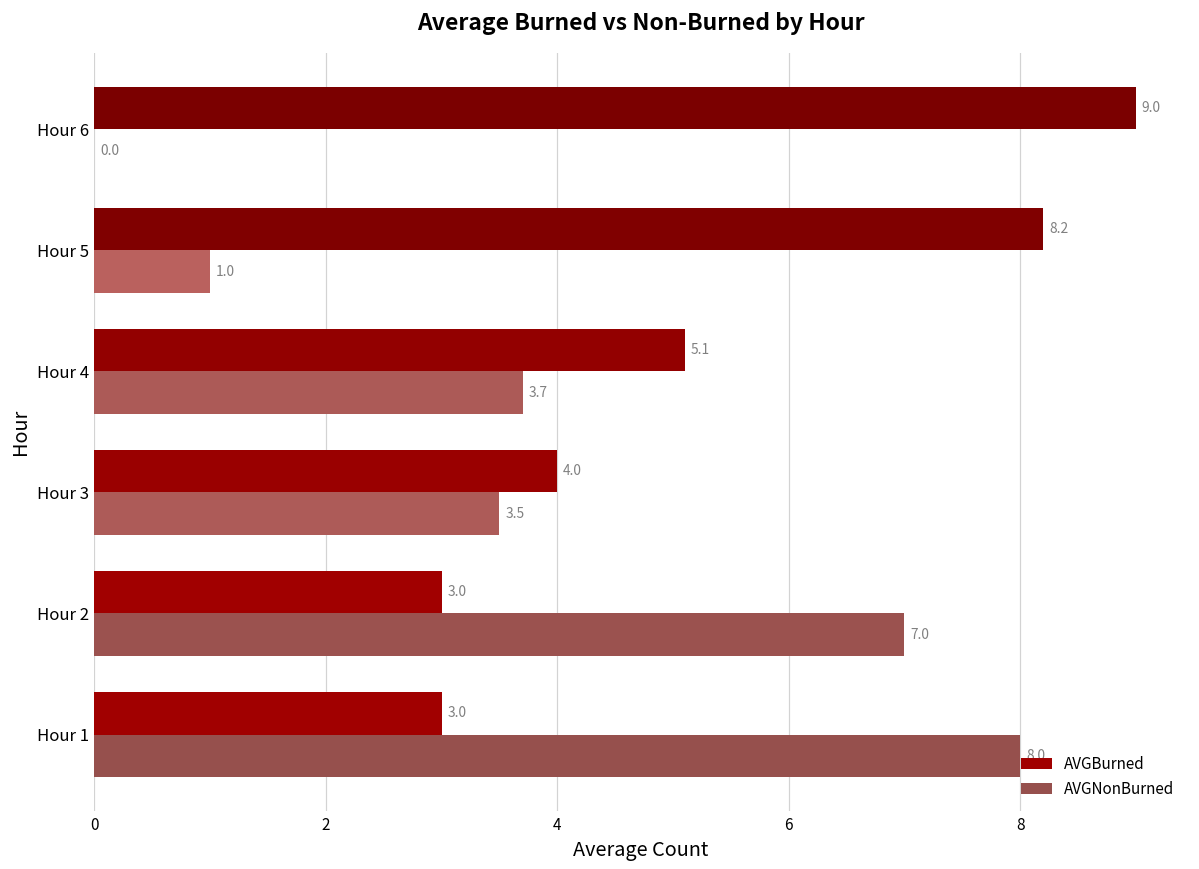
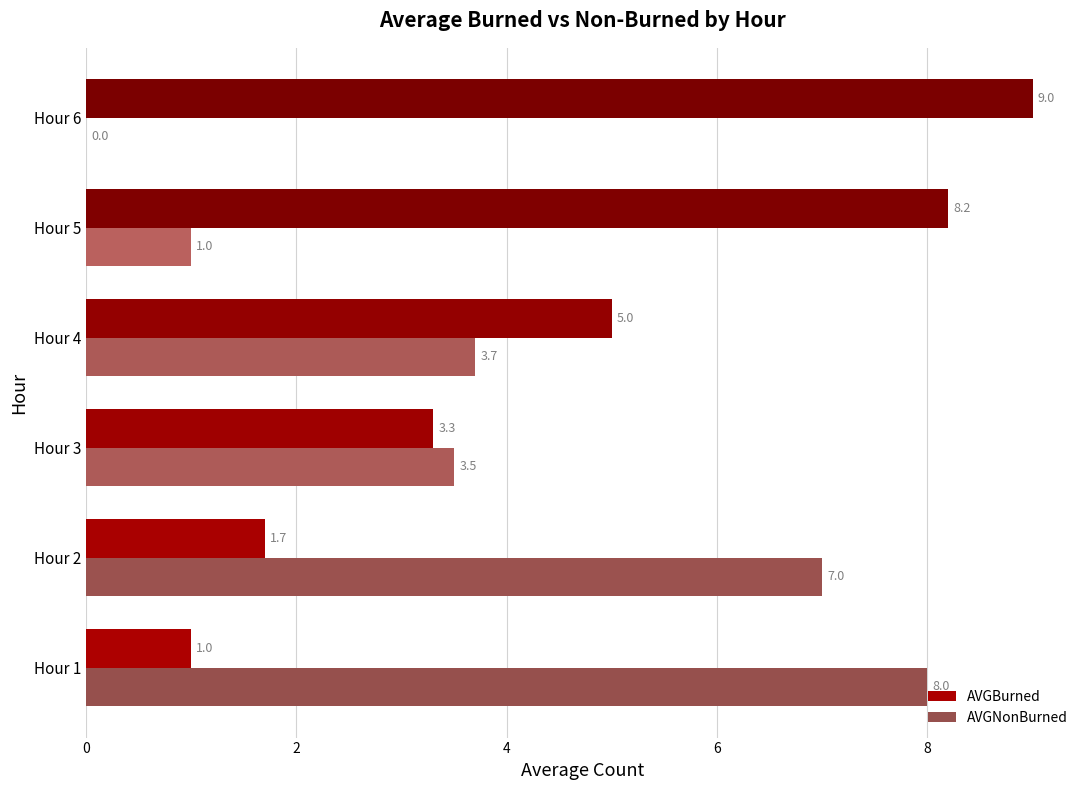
  {
    "AVGBurned": {
      "Hour 6": 9.0,
      "Hour 5": 8.2,
-     "Hour 4": 5.1,
-     "Hour 3": 4.0,
-     "Hour 2": 3.0,
-     "Hour 1": 3.0
+     "Hour 4": 5.0,
+     "Hour 3": 3.3,
+     "Hour 2": 1.7,
+     "Hour 1": 1.0
    },
    "AVGNonBurned": {
      "Hour 6": 0.0,
      "Hour 5": 1.0,
      "Hour 4": 3.7,
      "Hour 3": 3.5,
      "Hour 2": 7.0,
      "Hour 1": 8.0
    }
  }
